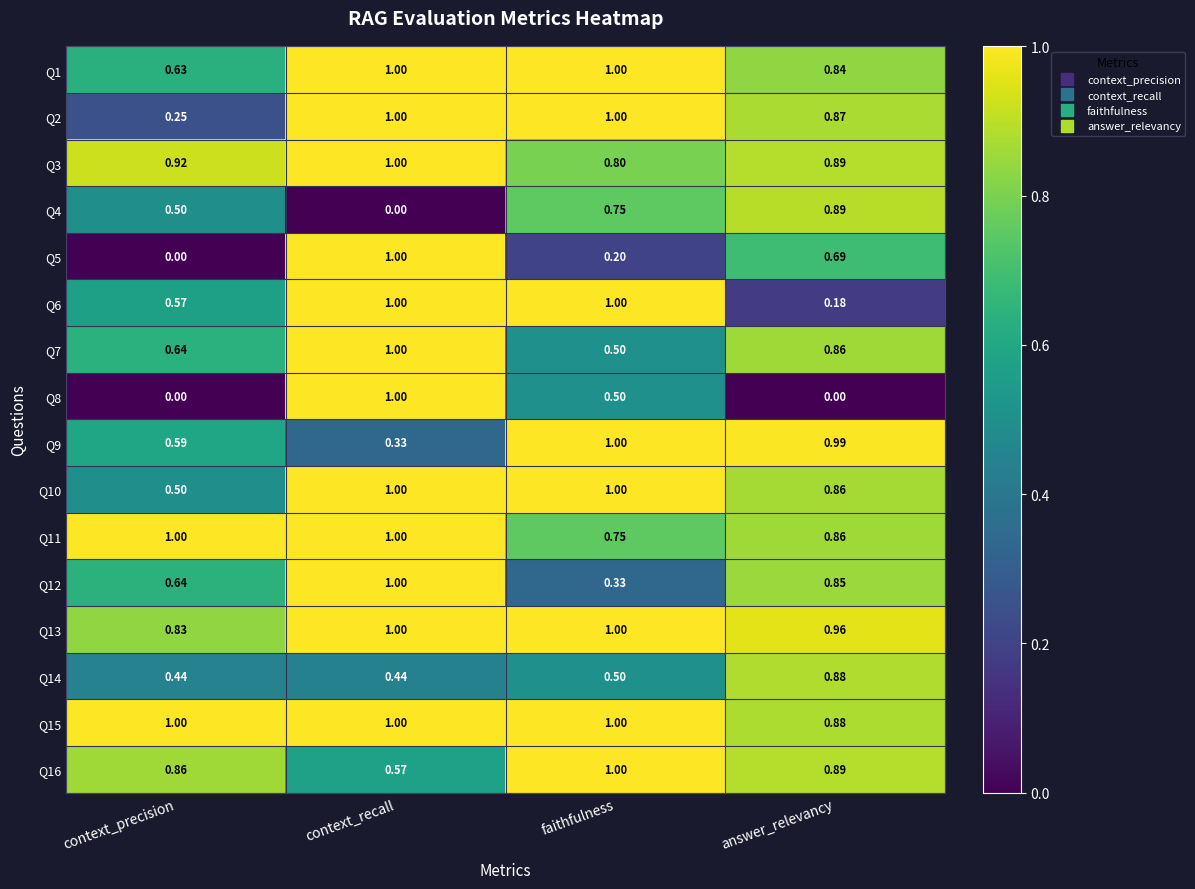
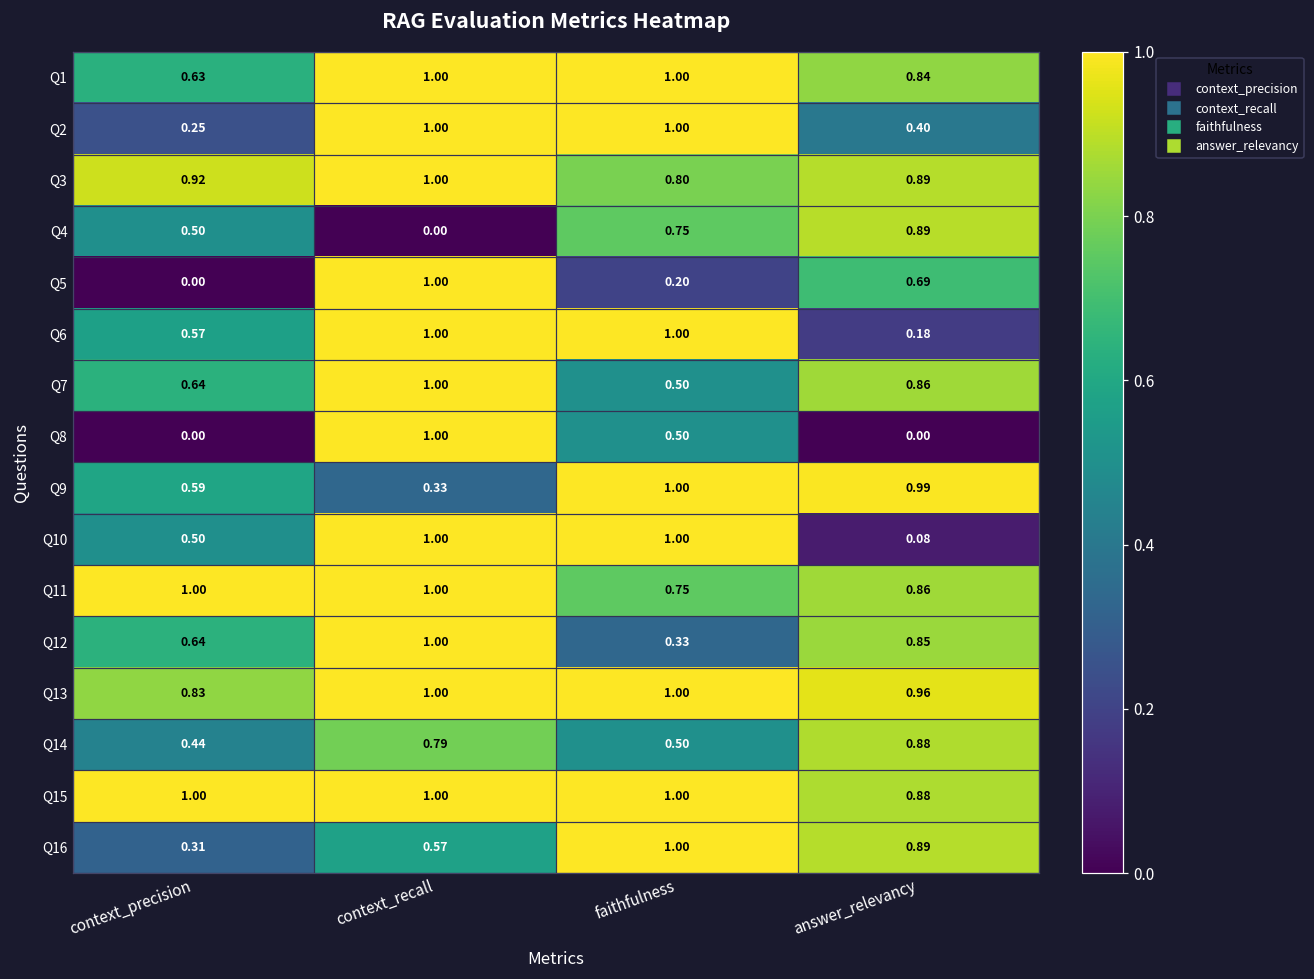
  {
    "Q1": {
      "context_precision": 0.63,
      "context_recall": 1.00,
      "faithfulness": 1.00,
      "answer_relevancy": 0.84
    },
    "Q2": {
      "context_precision": 0.25,
      "context_recall": 1.00,
      "faithfulness": 1.00,
-     "answer_relevancy": 0.87
+     "answer_relevancy": 0.40
    },
    "Q3": {
      "context_precision": 0.92,
      "context_recall": 1.00,
      "faithfulness": 0.80,
      "answer_relevancy": 0.89
    },
    "Q4": {
      "context_precision": 0.50,
      "context_recall": 0.00,
      "faithfulness": 0.75,
      "answer_relevancy": 0.89
    },
    "Q5": {
      "context_precision": 0.00,
      "context_recall": 1.00,
      "faithfulness": 0.20,
      "answer_relevancy": 0.69
    },
    "Q6": {
      "context_precision": 0.57,
      "context_recall": 1.00,
      "faithfulness": 1.00,
      "answer_relevancy": 0.18
    },
    "Q7": {
      "context_precision": 0.64,
      "context_recall": 1.00,
      "faithfulness": 0.50,
      "answer_relevancy": 0.86
    },
    "Q8": {
      "context_precision": 0.00,
      "context_recall": 1.00,
      "faithfulness": 0.50,
      "answer_relevancy": 0.00
    },
    "Q9": {
      "context_precision": 0.59,
      "context_recall": 0.33,
      "faithfulness": 1.00,
      "answer_relevancy": 0.99
    },
    "Q10": {
      "context_precision": 0.50,
      "context_recall": 1.00,
      "faithfulness": 1.00,
-     "answer_relevancy": 0.86
+     "answer_relevancy": 0.08
    },
    "Q11": {
      "context_precision": 1.00,
      "context_recall": 1.00,
      "faithfulness": 0.75,
      "answer_relevancy": 0.86
    },
    "Q12": {
      "context_precision": 0.64,
      "context_recall": 1.00,
      "faithfulness": 0.33,
      "answer_relevancy": 0.85
    },
    "Q13": {
      "context_precision": 0.83,
      "context_recall": 1.00,
      "faithfulness": 1.00,
      "answer_relevancy": 0.96
    },
    "Q14": {
      "context_precision": 0.44,
-     "context_recall": 0.44,
+     "context_recall": 0.79,
      "faithfulness": 0.50,
      "answer_relevancy": 0.88
    },
    "Q15": {
      "context_precision": 1.00,
      "context_recall": 1.00,
      "faithfulness": 1.00,
      "answer_relevancy": 0.88
    },
    "Q16": {
-     "context_precision": 0.86,
+     "context_precision": 0.31,
      "context_recall": 0.57,
      "faithfulness": 1.00,
      "answer_relevancy": 0.89
    }
  }
